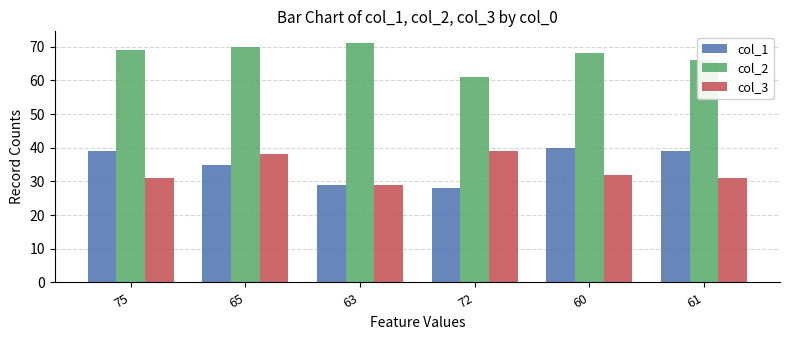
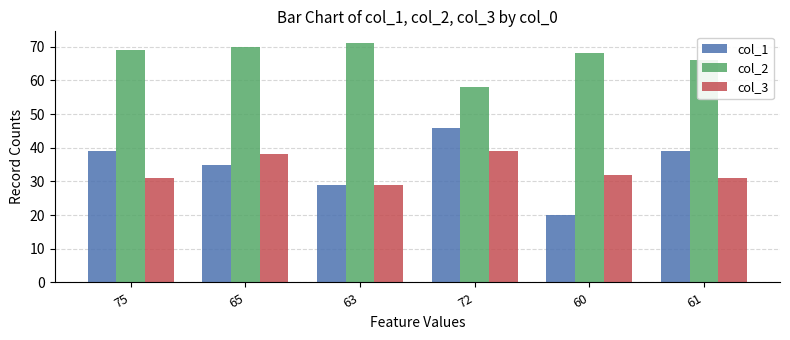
  {
    "col_1": {
      "75": 39,
      "65": 35,
      "63": 29,
-     "72": 28,
-     "60": 40,
+     "72": 46,
+     "60": 20,
      "61": 39
    },
    "col_2": {
      "75": 69,
      "65": 70,
      "63": 71,
-     "72": 61,
+     "72": 58,
      "60": 68
    },
    "col_3": {
      "75": 31,
      "65": 38,
      "63": 29,
      "72": 39,
      "60": 32,
      "61": 31
    }
  }
